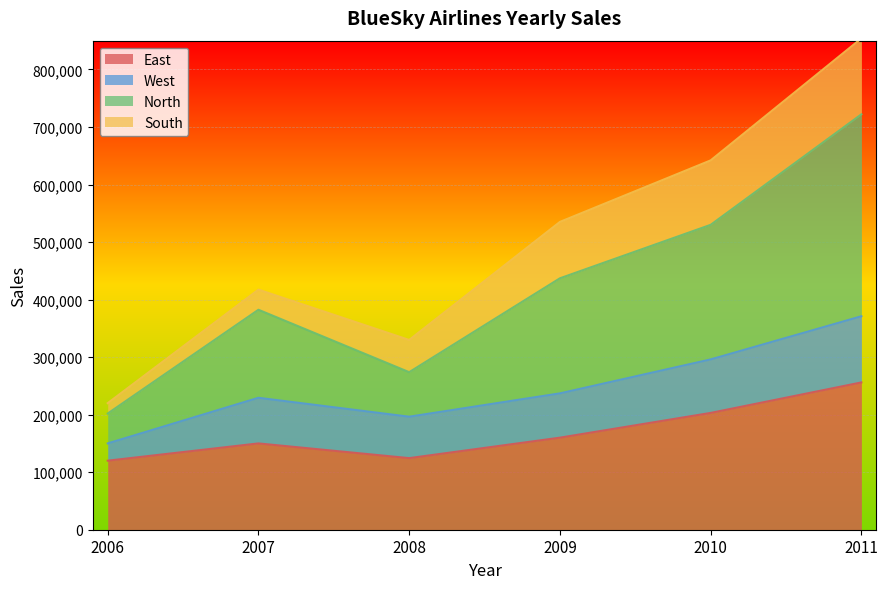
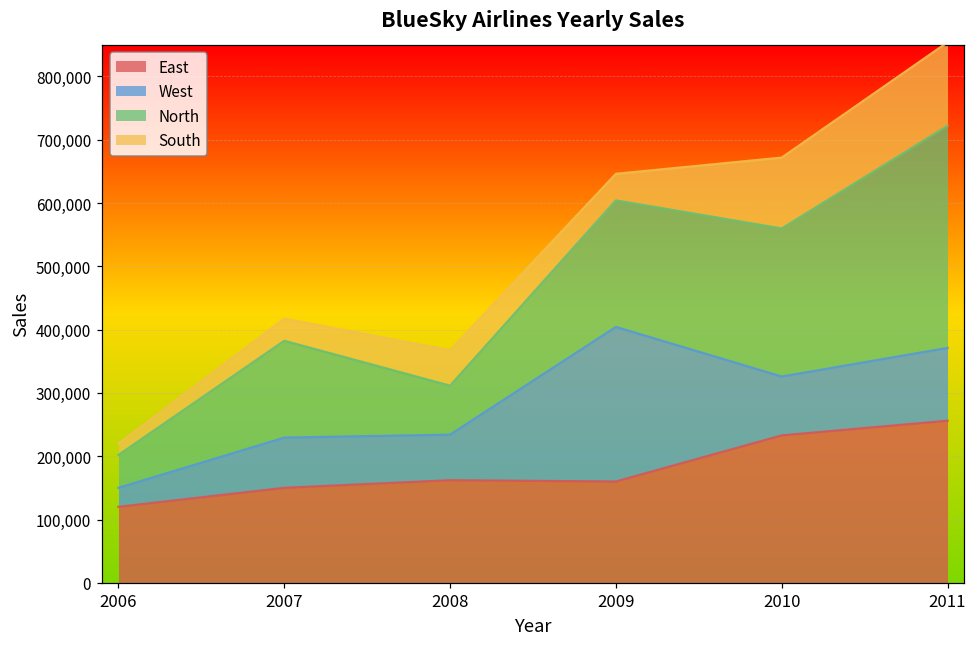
  {
    "East": {
      "2006": "120,000",
      "2007": "150,000",
-     "2008": "120,000",
+     "2008": "160,000",
      "2009": "160,000",
-     "2010": "200,000",
+     "2010": "230,000",
      "2011": "260,000"
    },
    "West": {
      "2006": "30,000",
      "2007": "80,000",
      "2008": "70,000",
-     "2009": "80,000",
+     "2009": "240,000",
      "2010": "90,000",
      "2011": "120,000"
    },
    "North": {
      "2006": "50,000",
      "2007": "150,000",
      "2008": "80,000",
      "2009": "200,000",
      "2010": "230,000",
      "2011": "350,000"
    },
    "South": {
      "2006": "20,000",
      "2007": "40,000",
      "2008": "60,000",
-     "2009": "100,000",
+     "2009": "40,000",
      "2010": "110,000"
    }
  }
